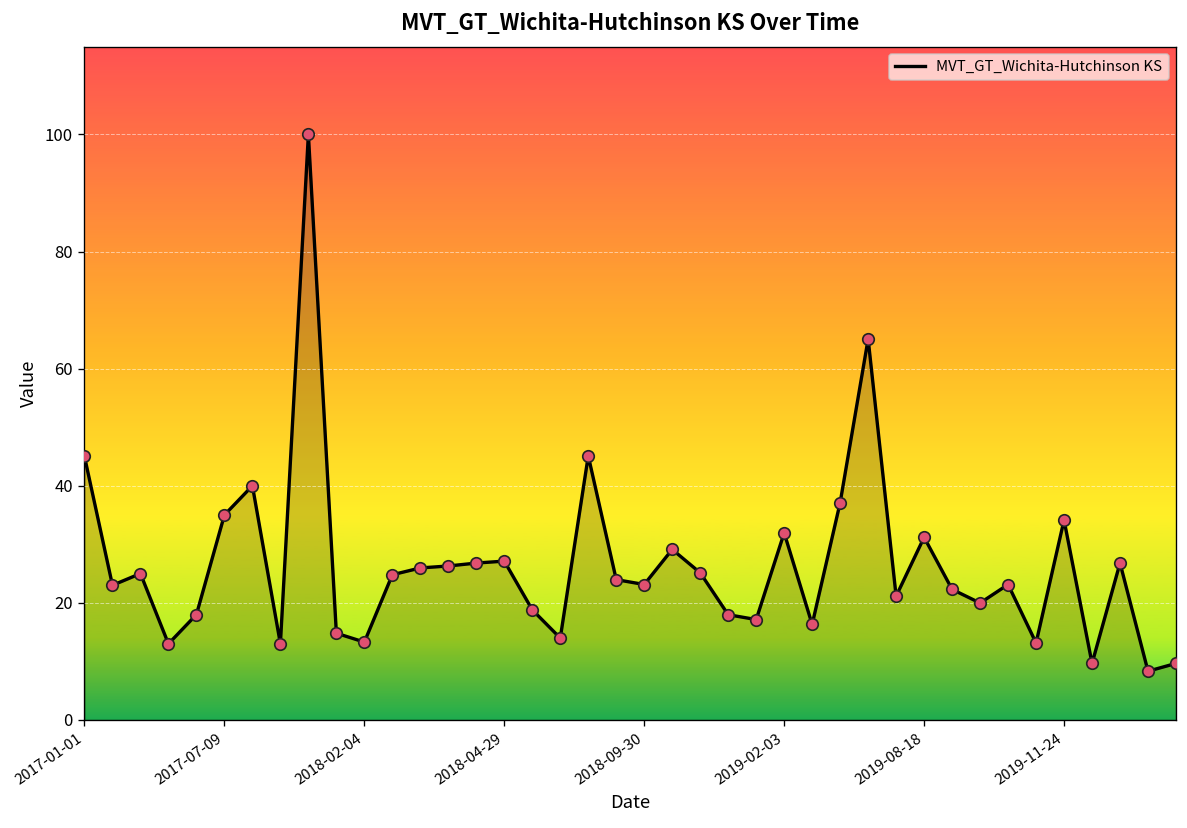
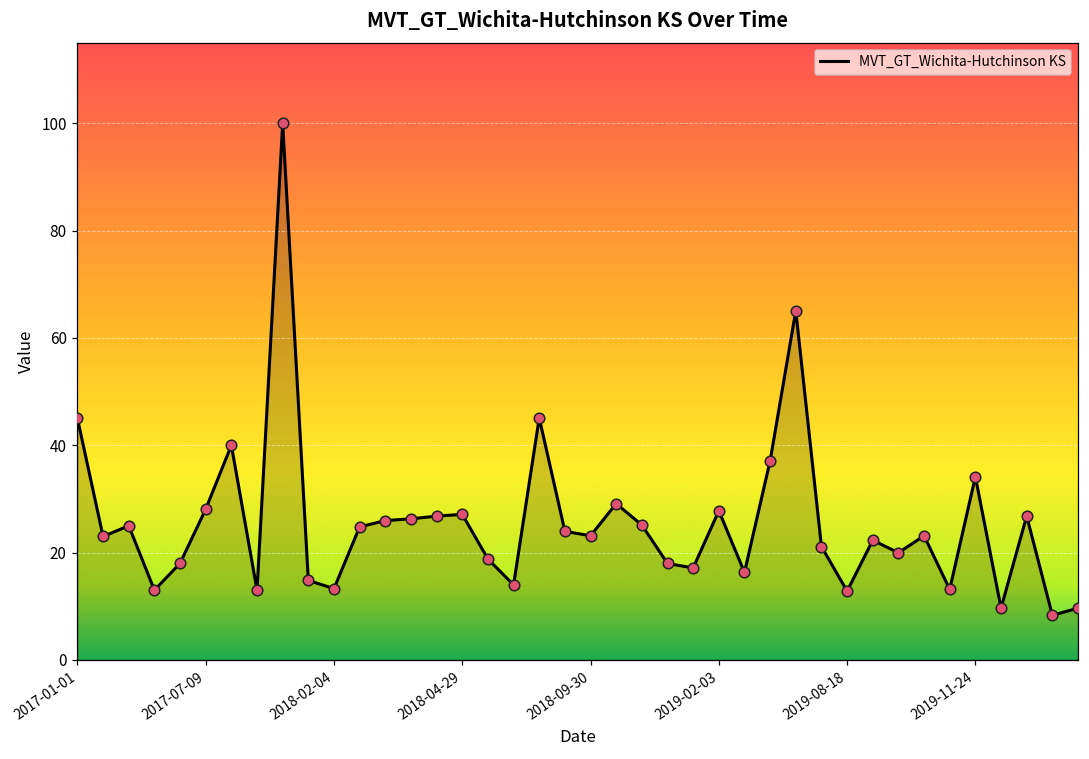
  {
    "2017-01-01": 45,
-   "2017-07-09": 35,
+   "2017-07-09": 28,
    "2018-02-04": 13,
    "2018-04-29": 27,
    "2018-09-30": 23,
-   "2019-02-03": 32,
-   "2019-08-18": 31,
+   "2019-02-03": 28,
+   "2019-08-18": 13,
    "2019-11-24": 34
  }
